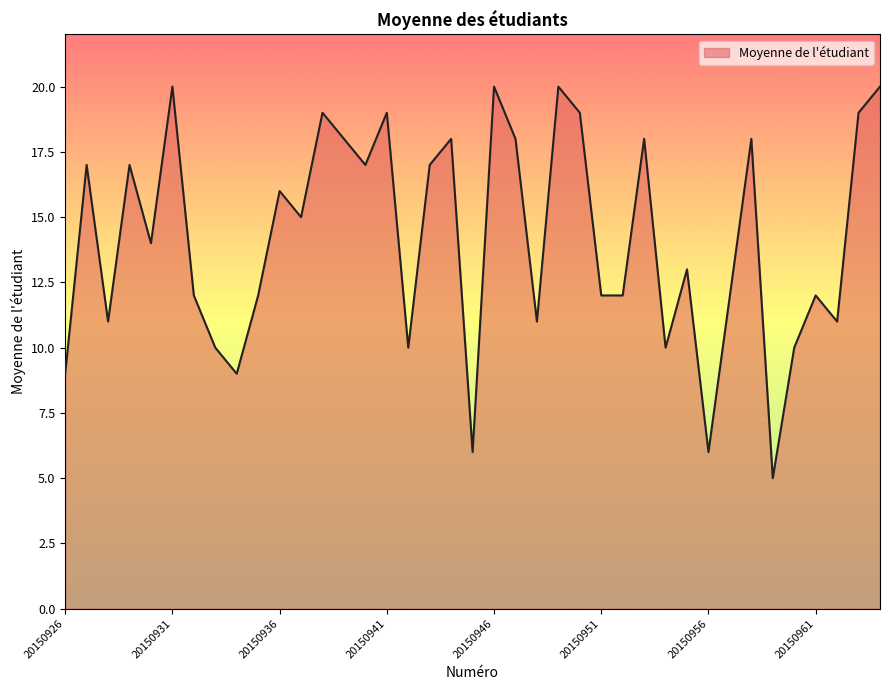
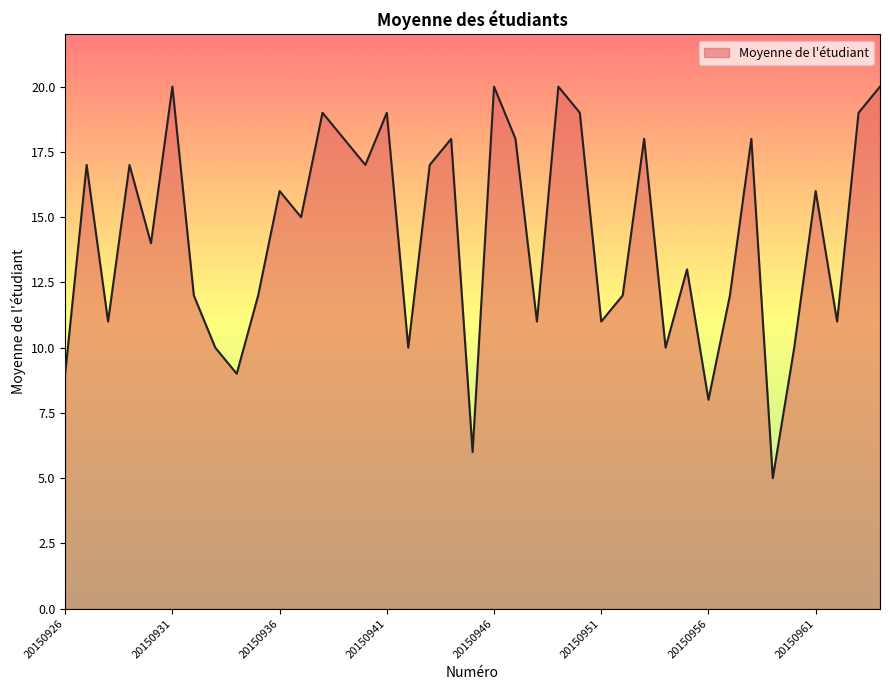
  {
    "20150926": 9,
    "20150931": 20,
    "20150936": 16,
    "20150941": 19,
    "20150946": 20,
-   "20150951": 12,
-   "20150956": 6,
-   "20150961": 12
+   "20150951": 11,
+   "20150956": 8,
+   "20150961": 16
  }
